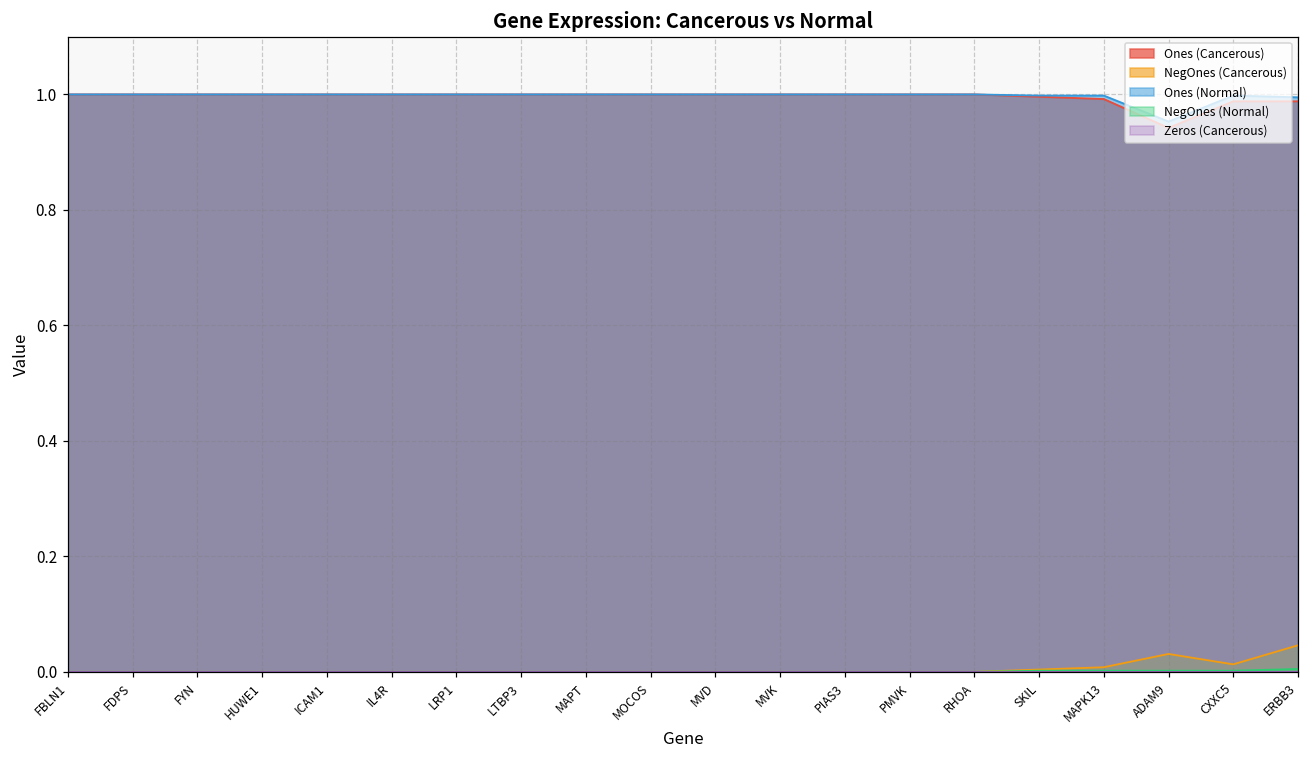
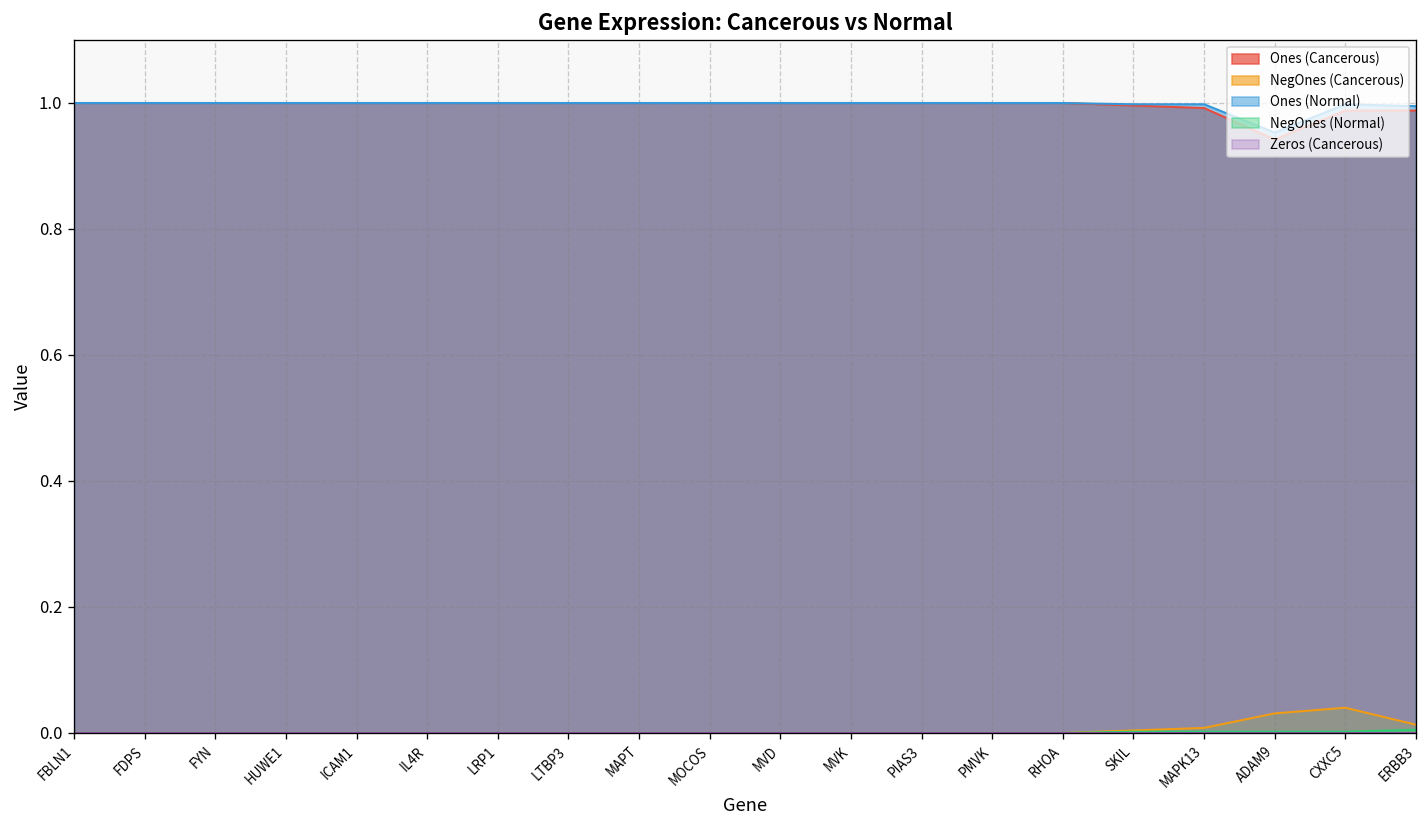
  {
    "Ones (Cancerous)": {
      "MAPK13": 0.99,
      "ERBB3": 0.99
    },
    "NegOnes (Cancerous)": {
      "MAPK13": 0.01,
      "ADAM9": 0.03,
-     "CXXC5": 0.01,
-     "ERBB3": 0.05
+     "CXXC5": 0.04,
+     "ERBB3": 0.01
    },
    "Ones (Normal)": {
      "MAPK13": 1.00,
      "ERBB3": 1.00
    },
    "NegOnes (Normal)": {
      "ERBB3": 0.01
    },
    "Zeros (Cancerous)": {
      "ERBB3": 0.00
    }
  }
